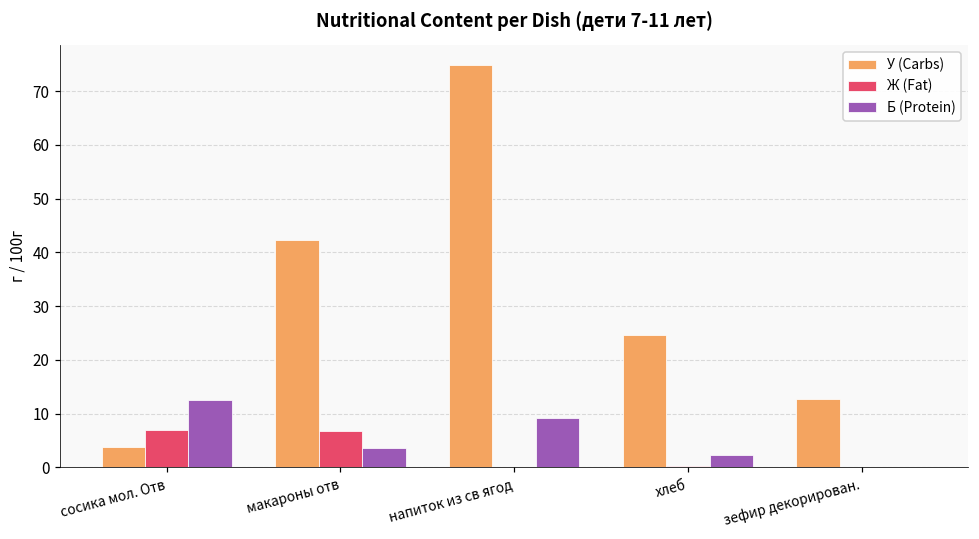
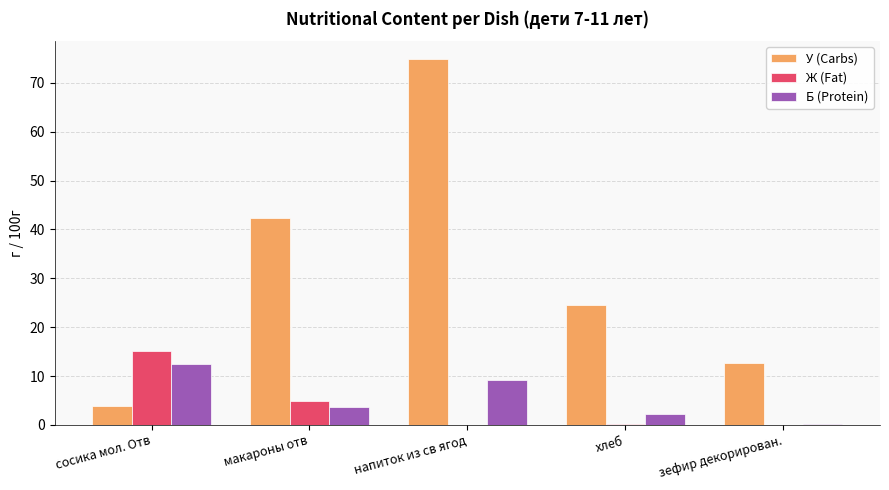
  {
    "У (Carbs)": {
      "сосика мол. Отв": 4,
      "макароны отв": 42,
      "напиток из св ягод": 75,
      "хлеб": 25,
      "зефир декорирован.": 13
    },
    "Ж (Fat)": {
-     "сосика мол. Отв": 7,
-     "макароны отв": 7,
+     "сосика мол. Отв": 15,
+     "макароны отв": 5,
      "напиток из св ягод": 0,
      "зефир декорирован.": 0
    },
    "Б (Protein)": {
      "сосика мол. Отв": 12,
      "макароны отв": 4,
      "напиток из св ягод": 9,
      "хлеб": 2
    }
  }
